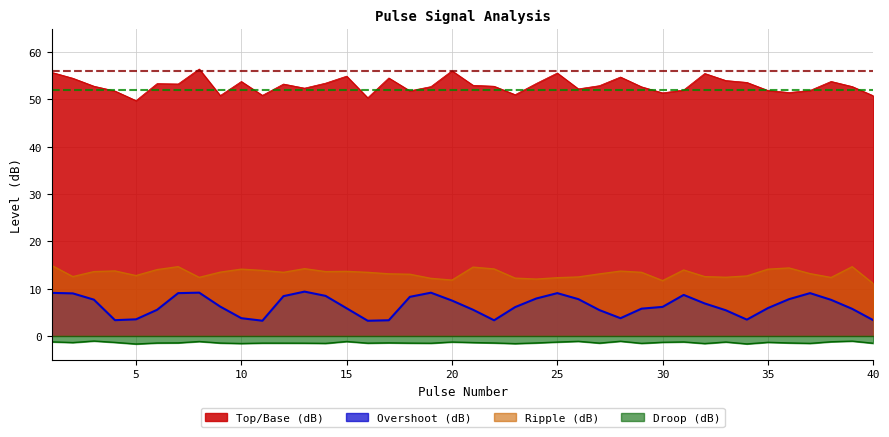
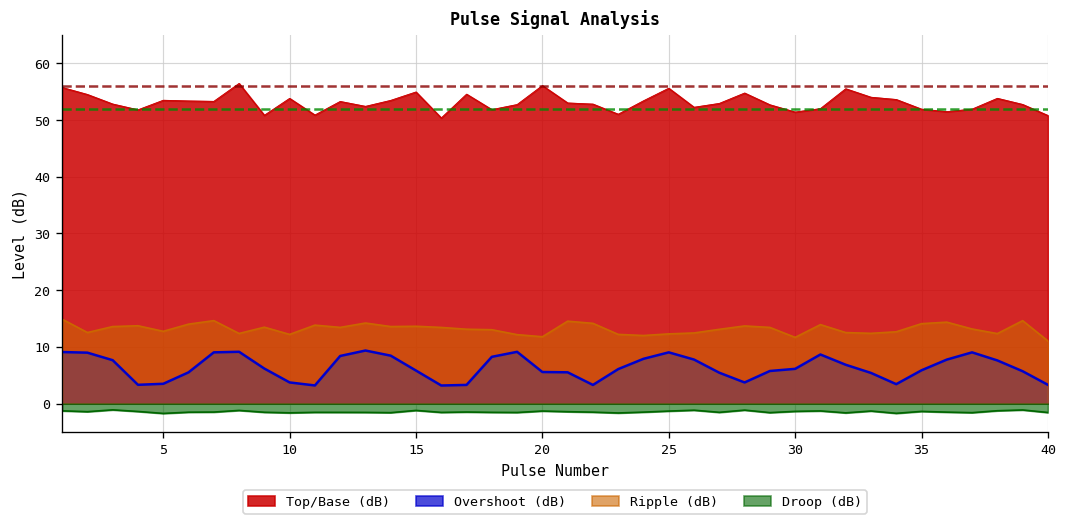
  {
    "Top/Base (dB)": {
-     "5": 50,
+     "5": 53,
      "10": 54,
      "15": 55,
      "20": 56,
      "25": 56,
      "30": 51,
      "35": 52,
      "40": 51
    },
    "Overshoot (dB)": {
      "5": 4,
      "10": 4,
      "15": 6,
-     "20": 7,
+     "20": 6,
      "25": 9,
      "30": 6,
      "35": 6,
      "40": 3
    },
    "Ripple (dB)": {
      "5": 13,
-     "10": 14,
+     "10": 12,
      "15": 14,
      "20": 12,
      "25": 12,
      "30": 12,
      "35": 14,
      "40": 11
    }
  }
